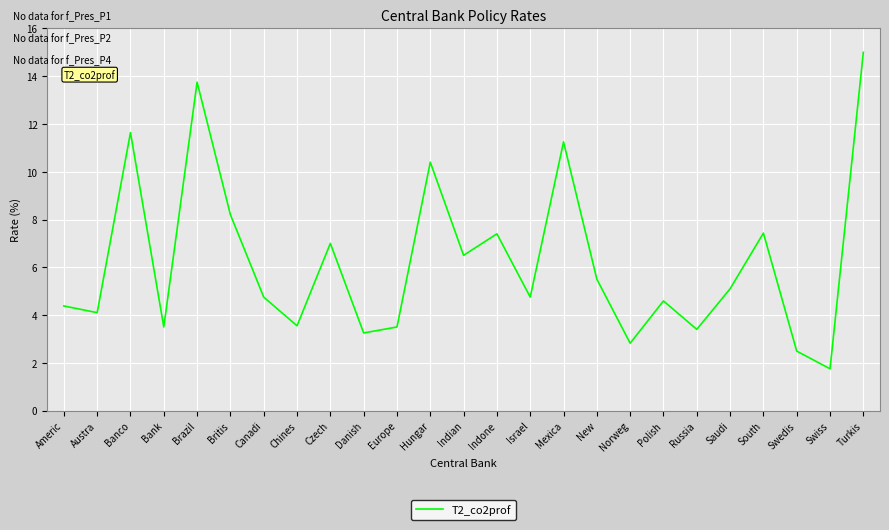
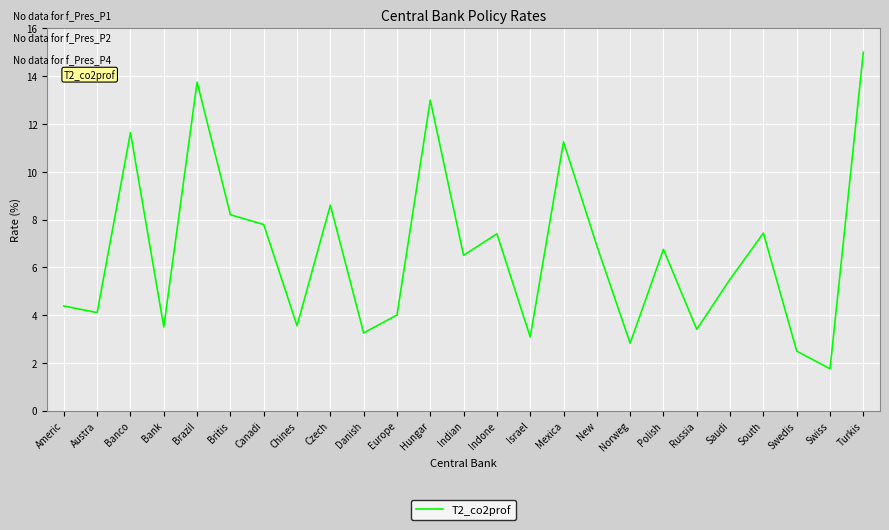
  {
    "Americ": 4.4,
    "Austra": 4.1,
    "Banco": 11.6,
    "Bank": 3.5,
    "Brazil": 13.8,
    "Britis": 8.2,
-   "Canadi": 4.8,
+   "Canadi": 7.8,
    "Chines": 3.6,
-   "Czech": 7.0,
+   "Czech": 8.6,
    "Danish": 3.3,
-   "Europe": 3.5,
-   "Hungar": 10.4,
+   "Europe": 4.0,
+   "Hungar": 13.0,
    "Indian": 6.5,
    "Indone": 7.4,
-   "Israel": 4.8,
+   "Israel": 3.1,
    "Mexica": 11.3,
-   "New": 5.5,
+   "New": 6.9,
    "Norweg": 2.8,
-   "Polish": 4.6,
+   "Polish": 6.8,
    "Russia": 3.4,
-   "Saudi": 5.1,
+   "Saudi": 5.5,
    "South": 7.4,
    "Swedis": 2.5,
    "Swiss": 1.8,
    "Turkis": 15.0
  }
